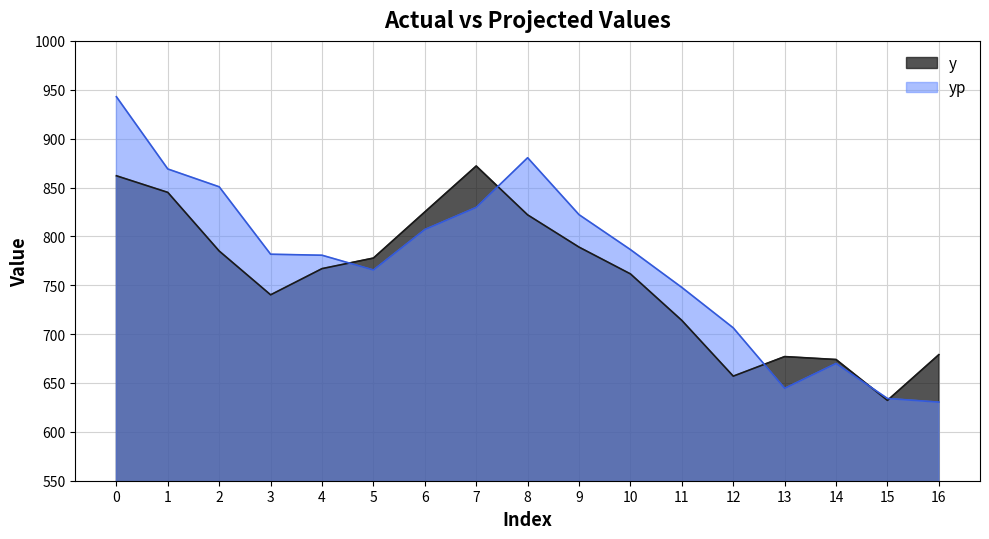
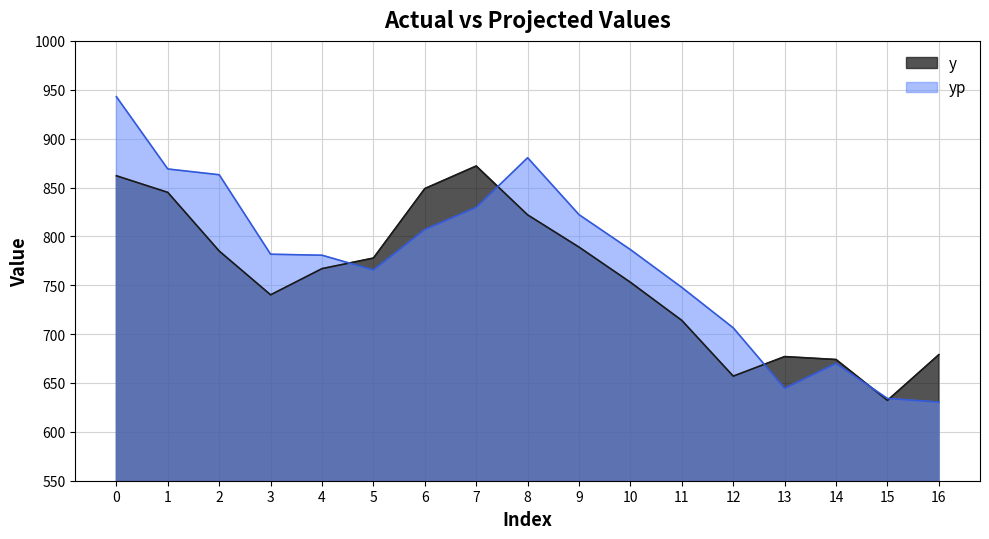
  {
    "y": {
      "0": 860,
      "1": 850,
      "2": 790,
      "3": 740,
      "4": 770,
      "5": 780,
-     "6": 830,
+     "6": 850,
      "7": 870,
      "8": 820,
      "9": 790,
-     "10": 760,
+     "10": 750,
      "11": 710,
      "12": 660,
      "13": 680,
      "14": 670,
      "16": 680
    },
    "yp": {
      "0": 940,
      "1": 870,
-     "2": 850,
+     "2": 860,
      "3": 780,
      "4": 780,
      "5": 770,
      "6": 810,
      "7": 830,
      "8": 880,
      "9": 820,
      "10": 790,
      "11": 750,
      "12": 710,
      "13": 640,
      "14": 670,
      "16": 630
    }
  }
